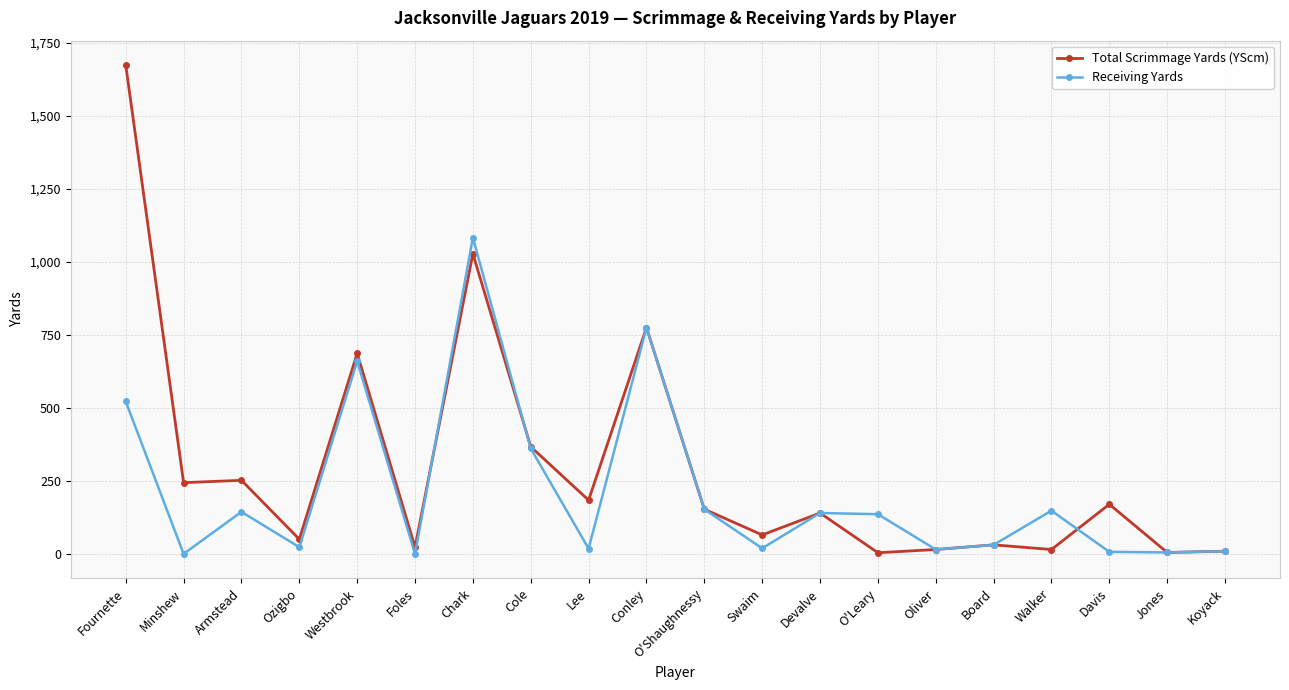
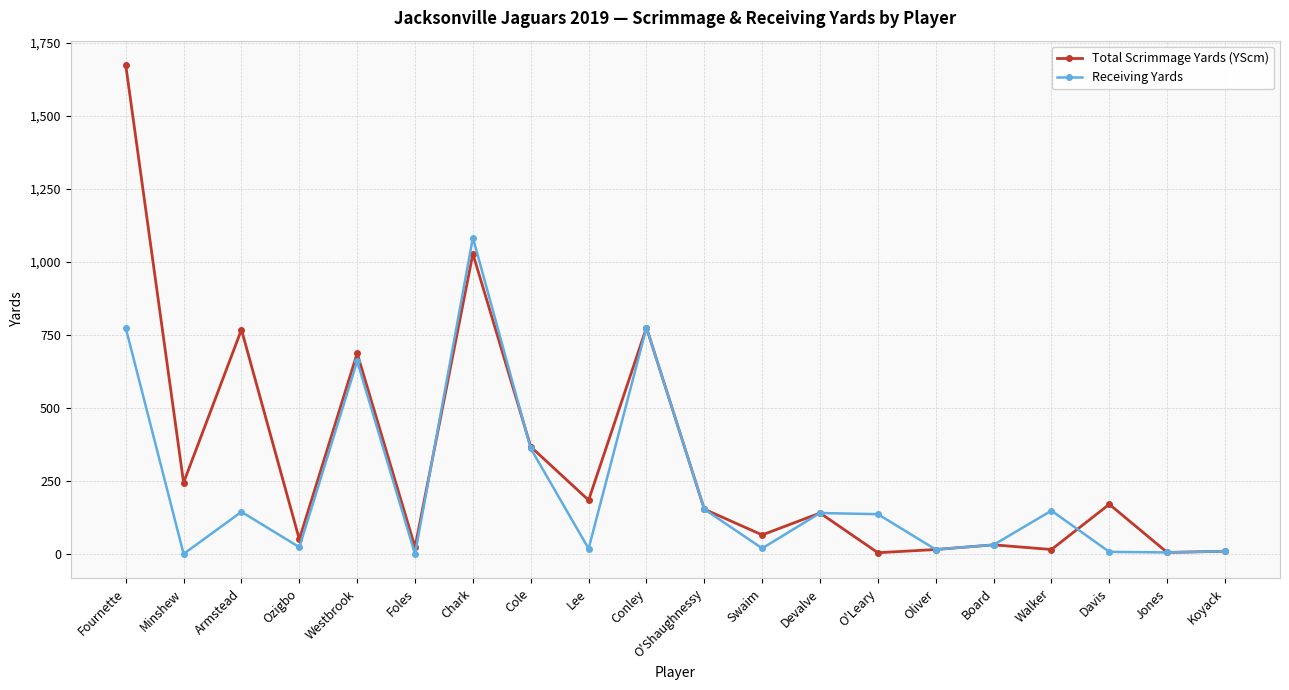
  {
    "Total Scrimmage Yards (YScm)": {
      "Fournette": "1,670",
      "Minshew": "240",
-     "Armstead": "250",
+     "Armstead": "770",
      "Ozigbo": "50",
      "Westbrook": "690",
      "Foles": "20",
      "Chark": "1,030",
      "Lee": "180",
      "Swaim": "70",
      "O'Leary": "0",
      "Walker": "20",
      "Davis": "170"
    },
    "Receiving Yards": {
-     "Fournette": "520",
+     "Fournette": "770",
      "Minshew": "0",
      "Armstead": "140",
      "Ozigbo": "20",
      "Westbrook": "660",
      "Foles": "0",
      "Chark": "1,080",
      "Lee": "20",
      "Swaim": "20",
      "O'Leary": "140",
      "Walker": "150",
      "Davis": "10"
    }
  }
